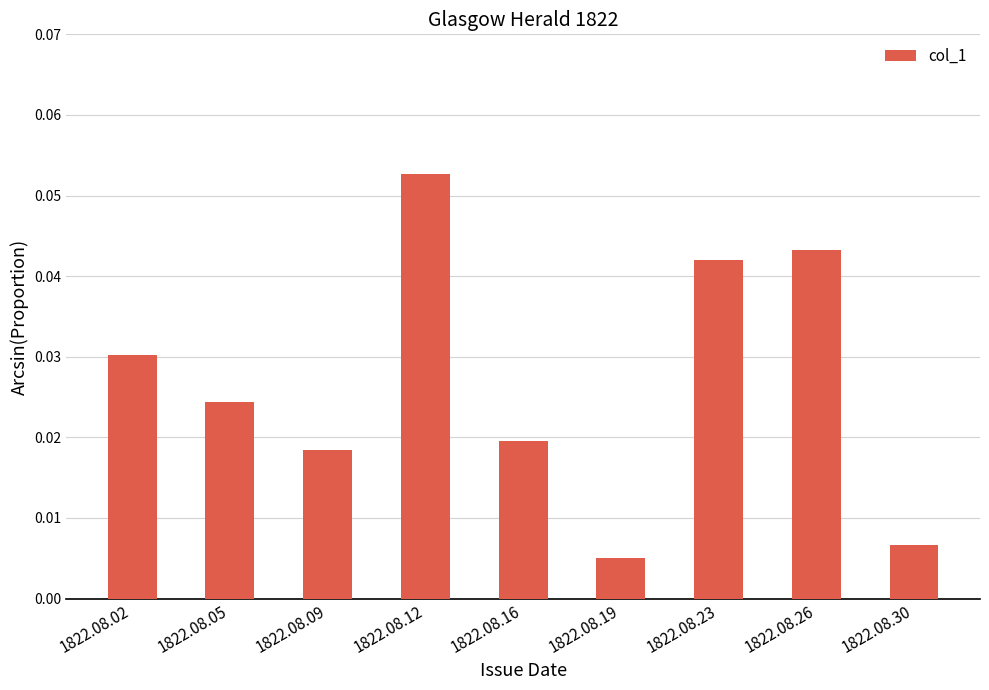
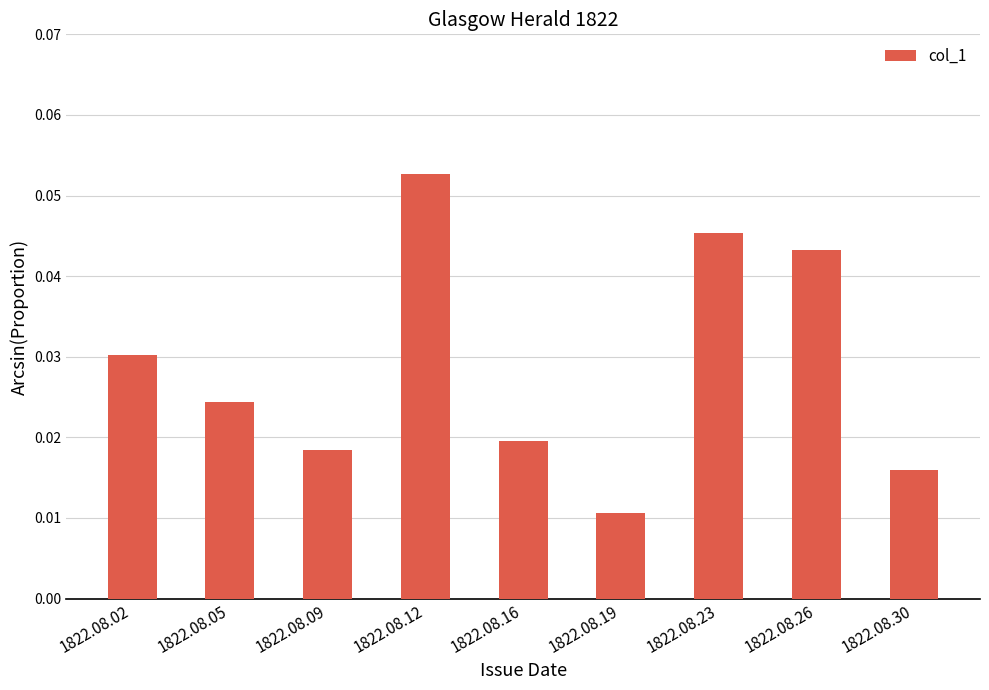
  {
    "1822.08.02": 0.030,
    "1822.08.05": 0.024,
    "1822.08.09": 0.018,
    "1822.08.12": 0.053,
    "1822.08.16": 0.020,
-   "1822.08.19": 0.005,
-   "1822.08.23": 0.042,
+   "1822.08.19": 0.011,
+   "1822.08.23": 0.045,
    "1822.08.26": 0.043,
-   "1822.08.30": 0.007
+   "1822.08.30": 0.016
  }
